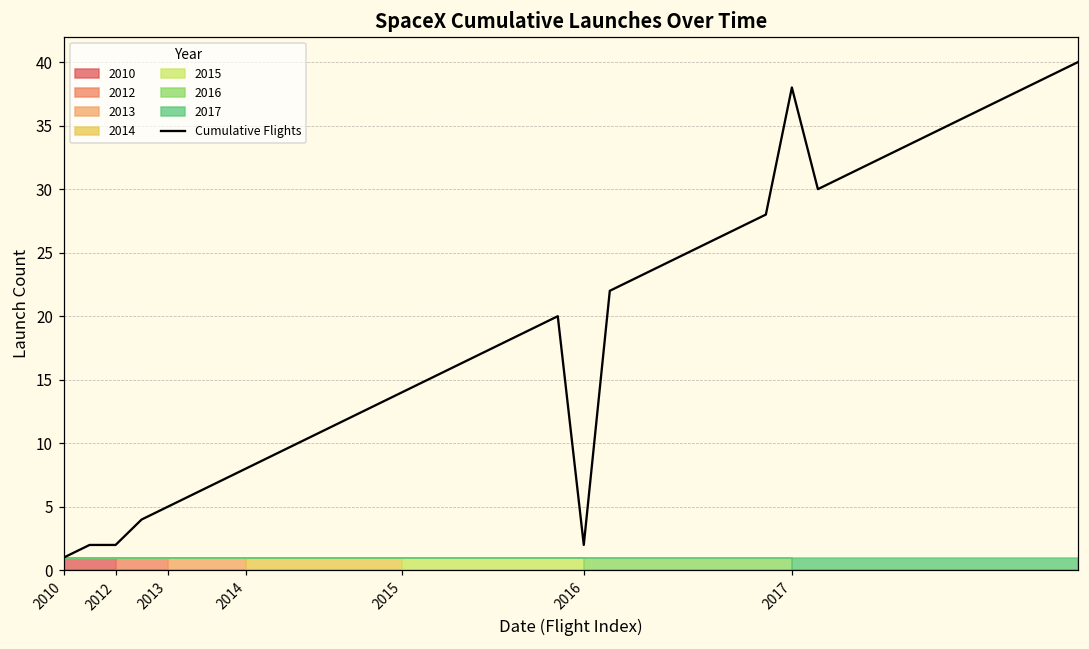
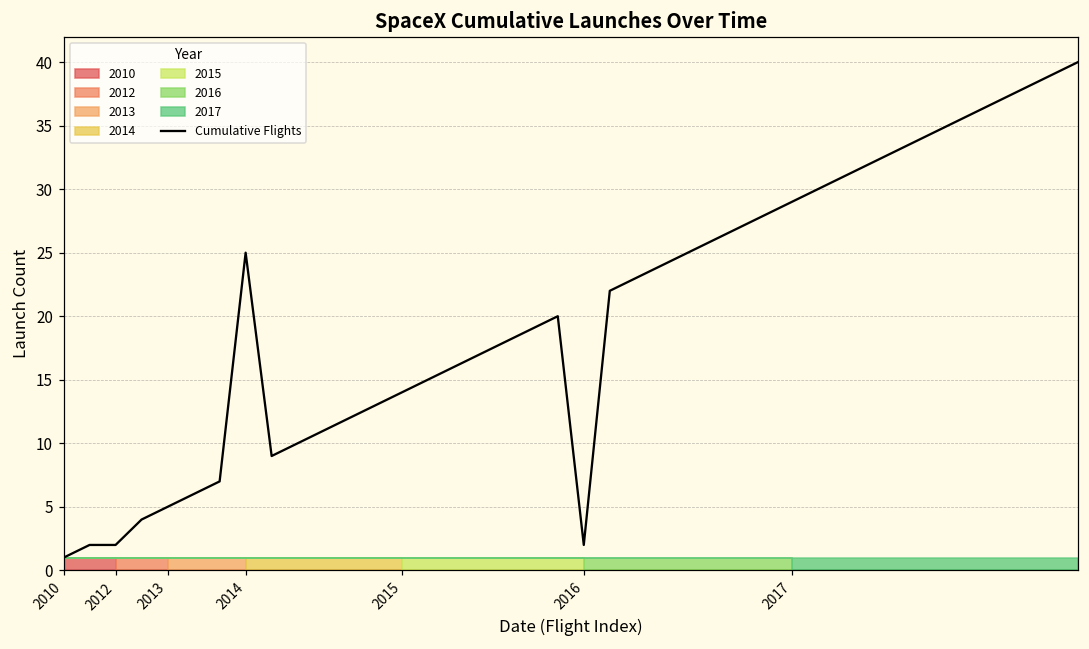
  {
    "Cumulative Flights": {
      "2012": 2,
      "2013": 5,
-     "2014": 8,
+     "2014": 25,
      "2015": 14,
      "2016": 2,
-     "2017": 38
+     "2017": 29
    }
  }
